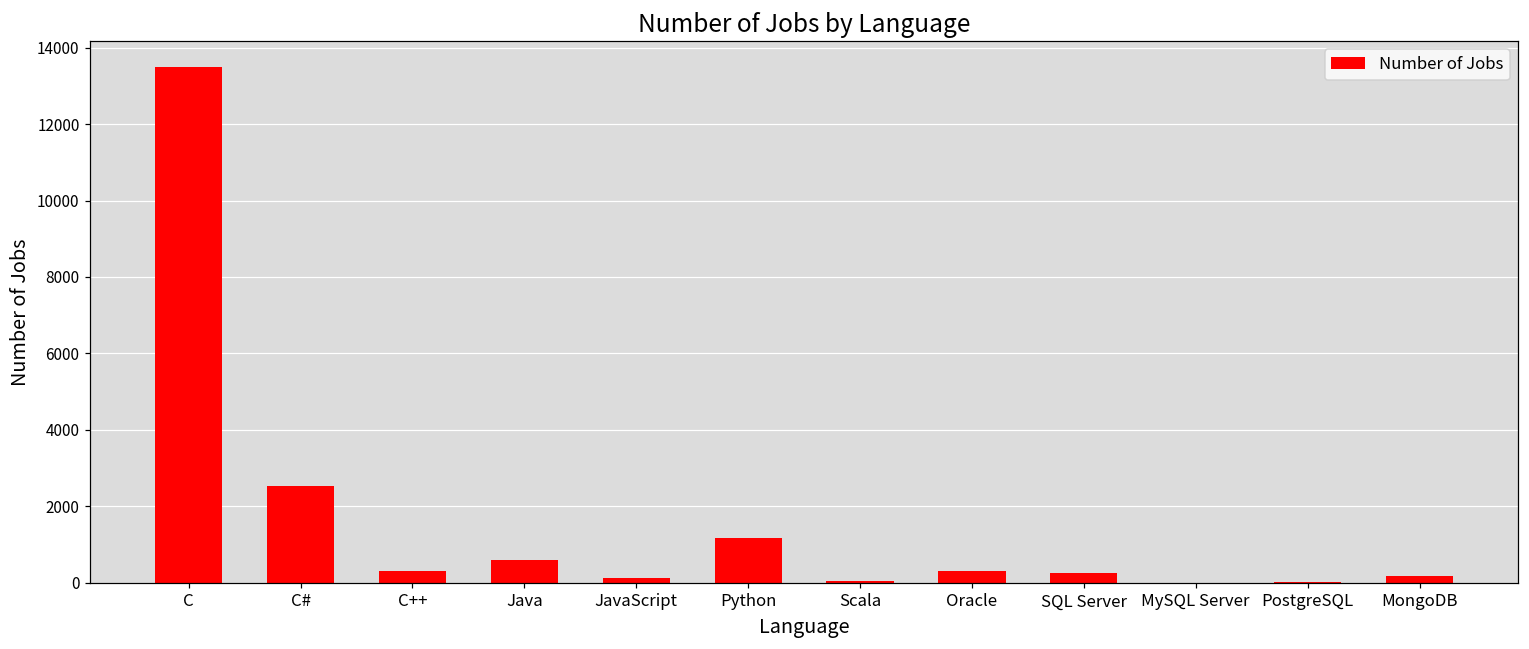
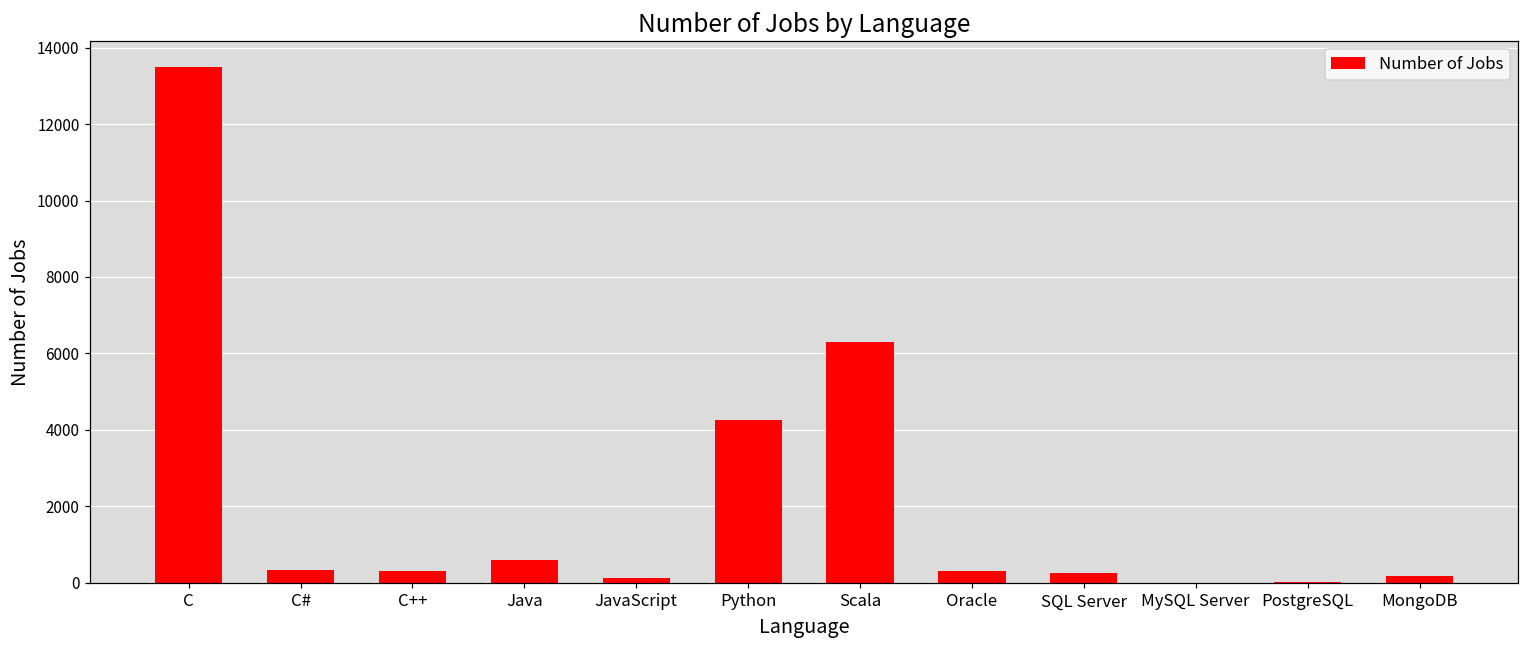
  {
    "C": 13500,
-   "C#": 2500,
+   "C#": 300,
    "C++": 300,
    "Java": 600,
    "JavaScript": 100,
-   "Python": 1200,
-   "Scala": 0,
+   "Python": 4300,
+   "Scala": 6300,
    "Oracle": 300,
    "SQL Server": 300,
    "MySQL Server": 0,
    "MongoDB": 200
  }
